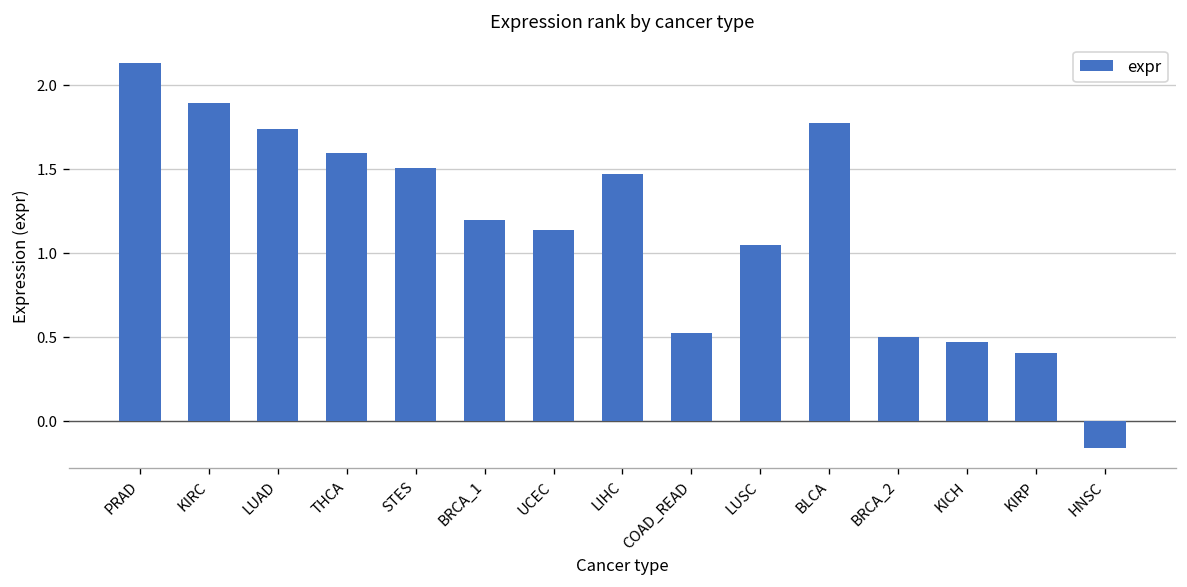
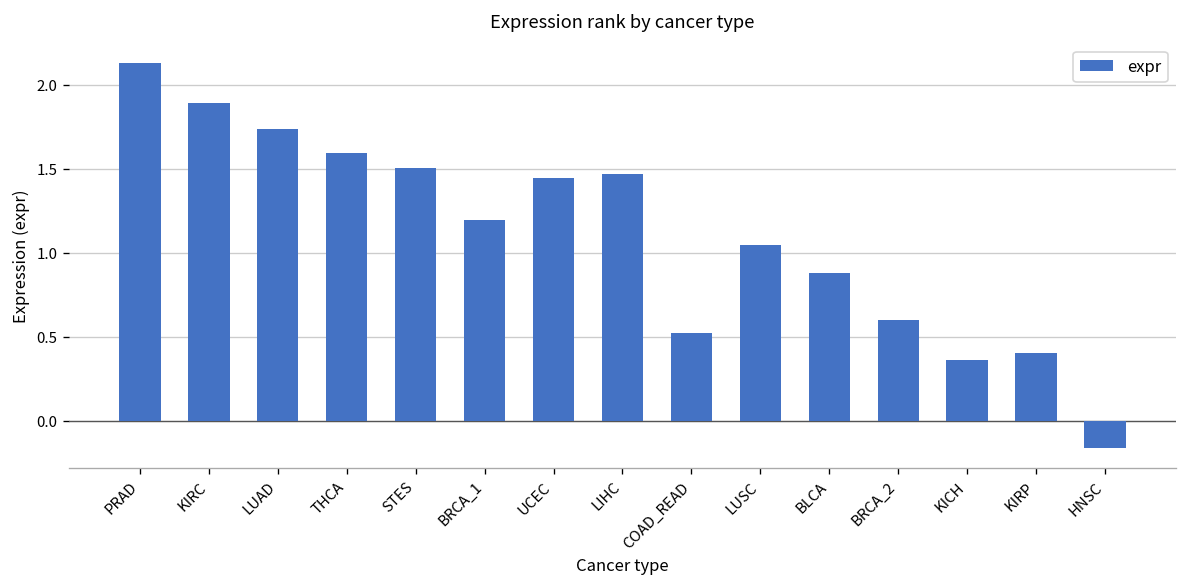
  {
    "PRAD": 2.13,
    "KIRC": 1.89,
    "LUAD": 1.74,
    "THCA": 1.59,
    "STES": 1.50,
    "BRCA_1": 1.19,
-   "UCEC": 1.13,
+   "UCEC": 1.45,
    "LIHC": 1.47,
    "COAD_READ": 0.52,
    "LUSC": 1.05,
-   "BLCA": 1.77,
-   "BRCA_2": 0.50,
-   "KICH": 0.47,
+   "BLCA": 0.88,
+   "BRCA_2": 0.60,
+   "KICH": 0.36,
    "KIRP": 0.40,
    "HNSC": -0.17
  }
